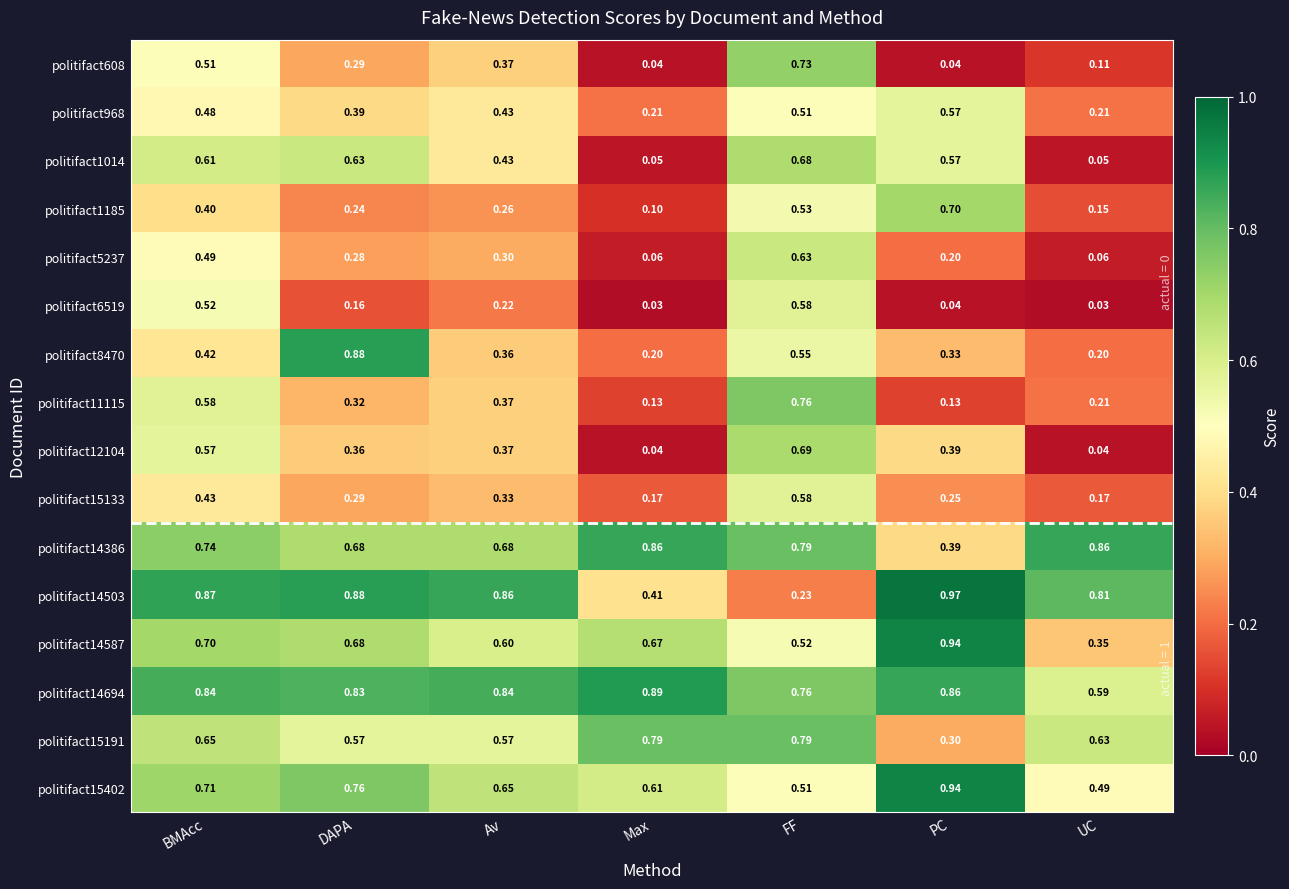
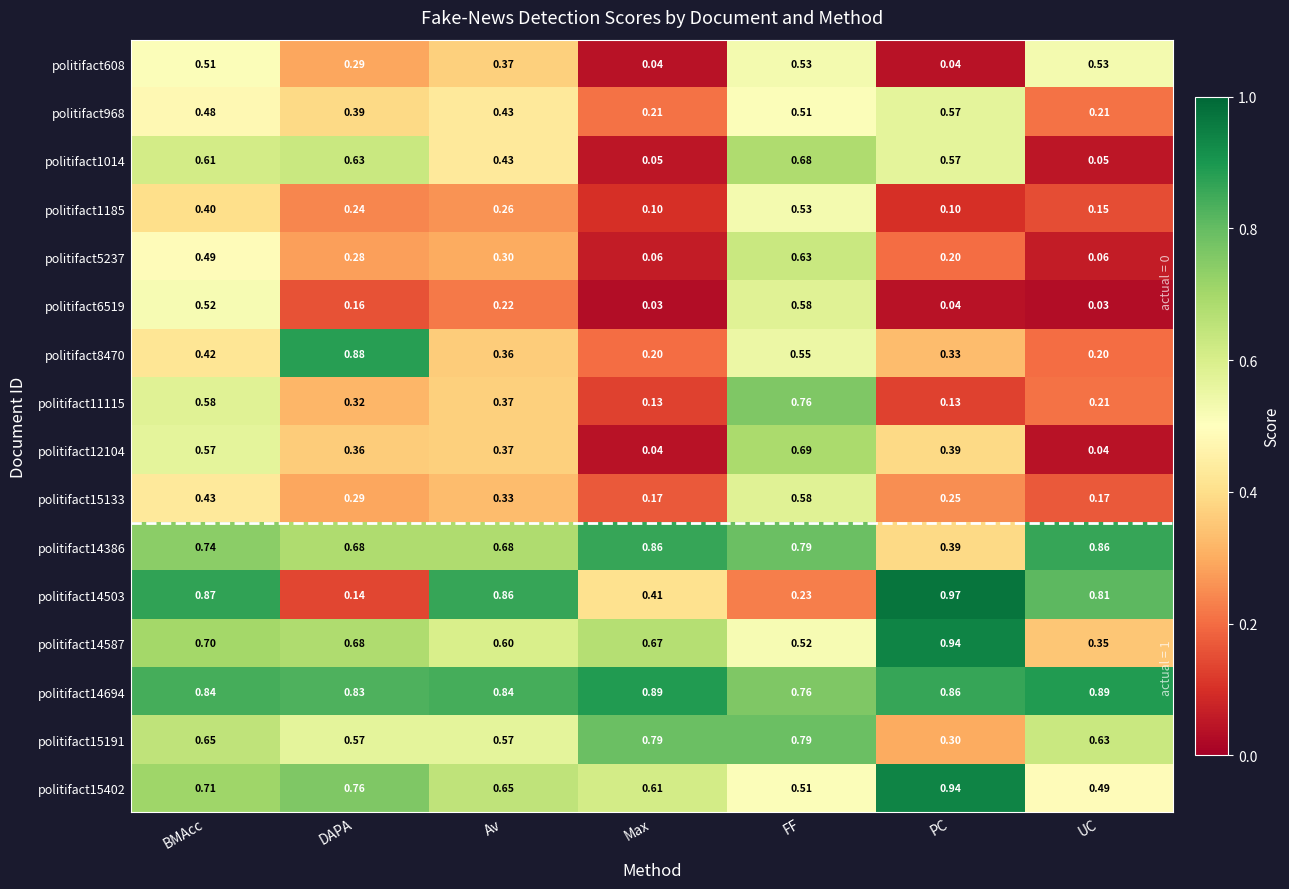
  {
    "politifact608": {
      "BMAcc": 0.51,
      "DAPA": 0.29,
      "Av": 0.37,
      "Max": 0.04,
-     "FF": 0.73,
+     "FF": 0.53,
      "PC": 0.04,
-     "UC": 0.11
+     "UC": 0.53
    },
    "politifact968": {
      "BMAcc": 0.48,
      "DAPA": 0.39,
      "Av": 0.43,
      "Max": 0.21,
      "FF": 0.51,
      "PC": 0.57,
      "UC": 0.21
    },
    "politifact1014": {
      "BMAcc": 0.61,
      "DAPA": 0.63,
      "Av": 0.43,
      "Max": 0.05,
      "FF": 0.68,
      "PC": 0.57,
      "UC": 0.05
    },
    "politifact1185": {
      "BMAcc": 0.40,
      "DAPA": 0.24,
      "Av": 0.26,
      "Max": 0.10,
      "FF": 0.53,
-     "PC": 0.70,
+     "PC": 0.10,
      "UC": 0.15
    },
    "politifact5237": {
      "BMAcc": 0.49,
      "DAPA": 0.28,
      "Av": 0.30,
      "Max": 0.06,
      "FF": 0.63,
      "PC": 0.20
    },
    "politifact6519": {
      "BMAcc": 0.52,
      "DAPA": 0.16,
      "Av": 0.22,
      "Max": 0.03,
      "FF": 0.58,
      "PC": 0.04
    },
    "politifact8470": {
      "BMAcc": 0.42,
      "DAPA": 0.88,
      "Av": 0.36,
      "Max": 0.20,
      "FF": 0.55,
      "PC": 0.33,
      "UC": 0.20
    },
    "politifact11115": {
      "BMAcc": 0.58,
      "DAPA": 0.32,
      "Av": 0.37,
      "Max": 0.13,
      "FF": 0.76,
      "PC": 0.13,
      "UC": 0.21
    },
    "politifact12104": {
      "BMAcc": 0.57,
      "DAPA": 0.36,
      "Av": 0.37,
      "Max": 0.04,
      "FF": 0.69,
      "PC": 0.39,
      "UC": 0.04
    },
    "politifact15133": {
      "BMAcc": 0.43,
      "DAPA": 0.29,
      "Av": 0.33,
      "Max": 0.17,
      "FF": 0.58,
      "PC": 0.25,
      "UC": 0.17
    },
    "politifact14386": {
      "BMAcc": 0.74,
      "DAPA": 0.68,
      "Av": 0.68,
      "Max": 0.86,
      "FF": 0.79,
      "PC": 0.39,
      "UC": 0.86
    },
    "politifact14503": {
      "BMAcc": 0.87,
-     "DAPA": 0.88,
+     "DAPA": 0.14,
      "Av": 0.86,
      "Max": 0.41,
      "FF": 0.23,
      "PC": 0.97,
      "UC": 0.81
    },
    "politifact14587": {
      "BMAcc": 0.70,
      "DAPA": 0.68,
      "Av": 0.60,
      "Max": 0.67,
      "FF": 0.52,
      "PC": 0.94
    },
    "politifact14694": {
      "BMAcc": 0.84,
      "DAPA": 0.83,
      "Av": 0.84,
      "Max": 0.89,
      "FF": 0.76,
      "PC": 0.86,
-     "UC": 0.59
+     "UC": 0.89
    },
    "politifact15191": {
      "BMAcc": 0.65,
      "DAPA": 0.57,
      "Av": 0.57,
      "Max": 0.79,
      "FF": 0.79,
      "PC": 0.30,
      "UC": 0.63
    },
    "politifact15402": {
      "BMAcc": 0.71,
      "DAPA": 0.76,
      "Av": 0.65,
      "Max": 0.61,
      "FF": 0.51,
      "PC": 0.94,
      "UC": 0.49
    }
  }
